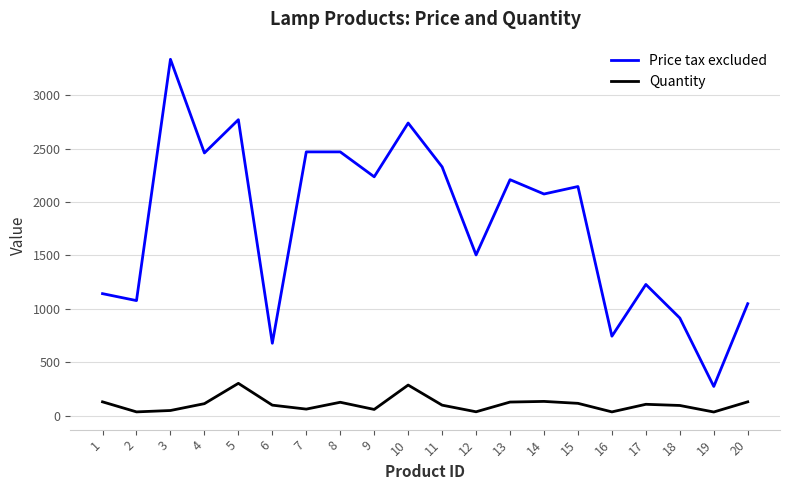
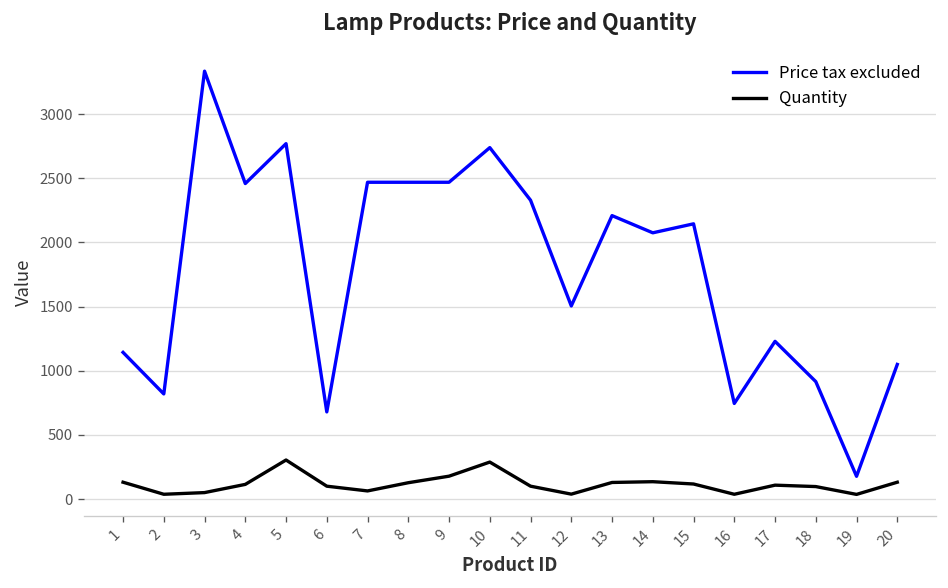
  {
    "Price tax excluded": {
      "1": 1140,
-     "2": 1080,
+     "2": 820,
      "3": 3340,
      "4": 2460,
      "5": 2770,
      "6": 680,
      "7": 2470,
      "8": 2470,
-     "9": 2240,
+     "9": 2470,
      "10": 2740,
      "11": 2330,
      "12": 1510,
      "13": 2210,
      "14": 2080,
      "15": 2150,
      "16": 750,
      "17": 1230,
      "18": 920,
-     "19": 280,
+     "19": 180,
      "20": 1050
    },
    "Quantity": {
      "1": 130,
      "2": 40,
      "3": 50,
      "4": 110,
      "5": 300,
      "6": 100,
      "7": 60,
      "8": 130,
-     "9": 60,
+     "9": 180,
      "10": 290,
      "11": 100,
      "12": 40,
      "13": 130,
      "14": 140,
      "15": 120,
      "16": 40,
      "17": 110,
      "18": 100,
      "19": 40,
      "20": 130
    }
  }
